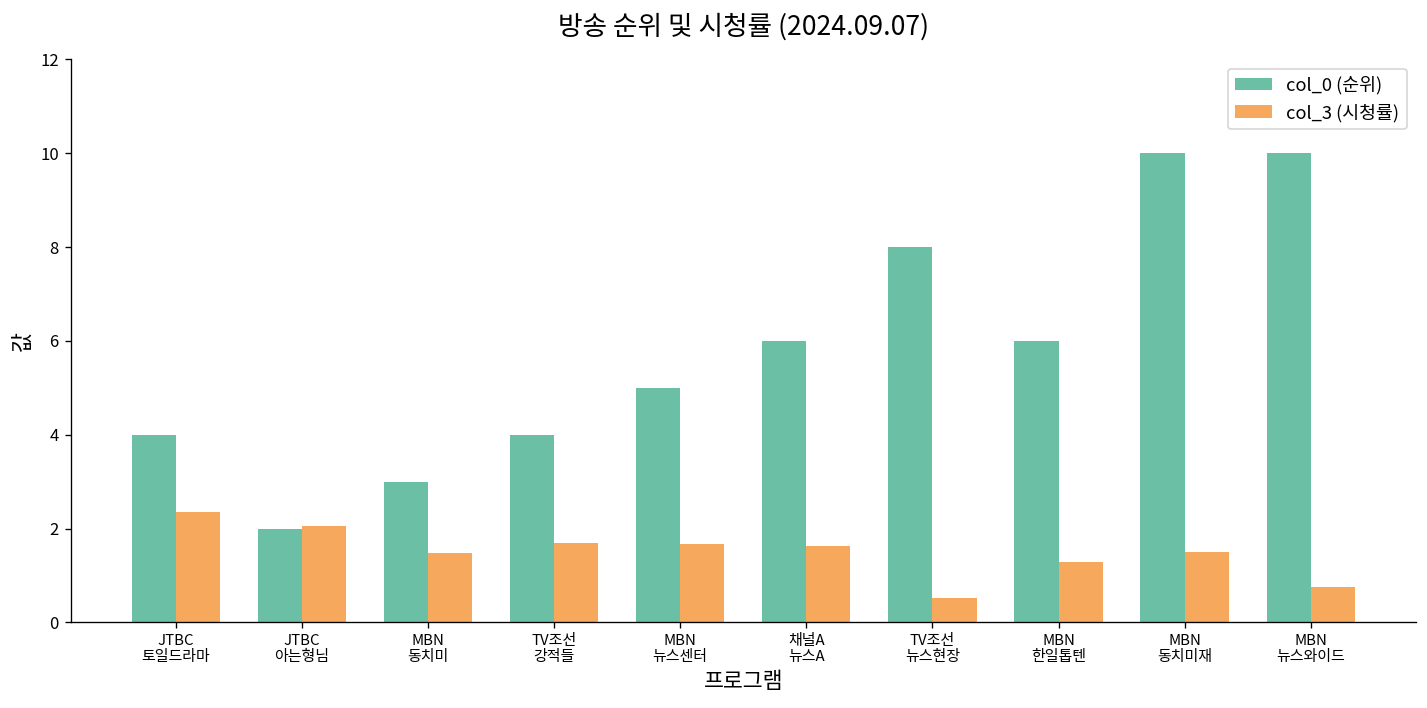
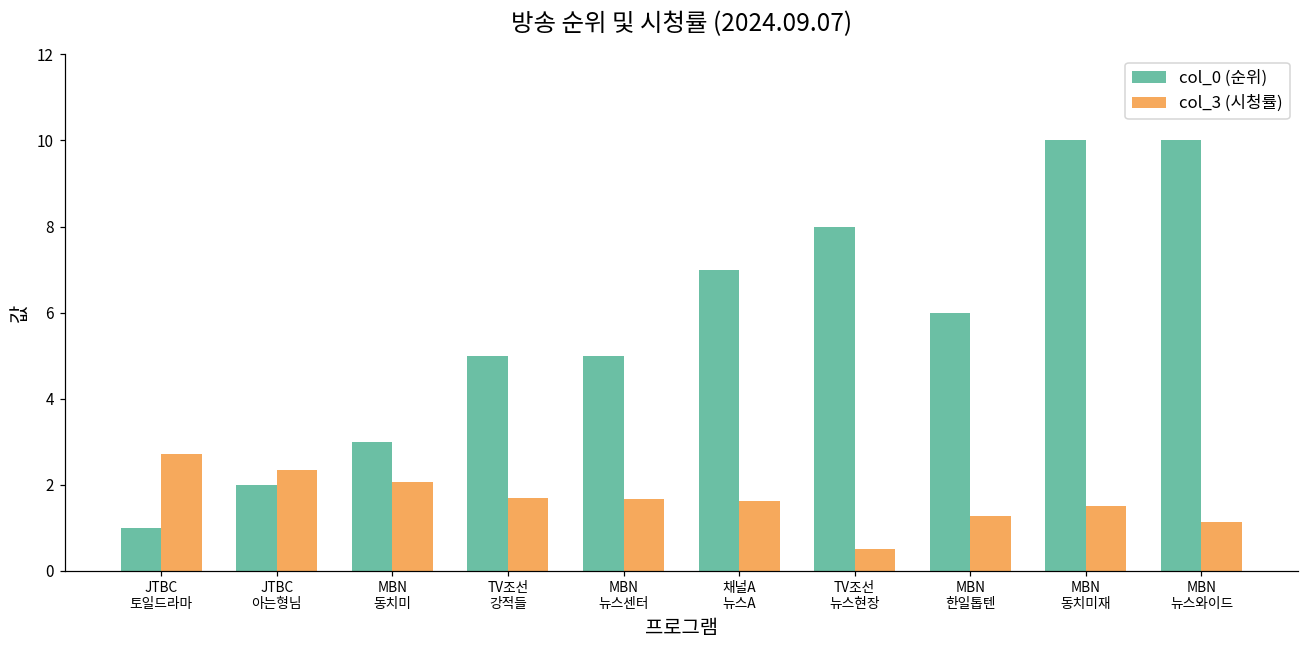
  {
    "col_0 (순위)": {
-     "JTBC 토일드라마": 4,
+     "JTBC 토일드라마": 1,
      "JTBC 아는형님": 2,
      "MBN 동치미": 3,
-     "TV조선 강적들": 4,
+     "TV조선 강적들": 5,
      "MBN 뉴스센터": 5,
-     "채널A 뉴스A": 6,
+     "채널A 뉴스A": 7,
      "TV조선 뉴스현장": 8,
      "MBN 한일톱텐": 6,
      "MBN 동치미재": 10,
      "MBN 뉴스와이드": 10
    },
    "col_3 (시청률)": {
-     "JTBC 토일드라마": 2.4,
-     "JTBC 아는형님": 2.1,
-     "MBN 동치미": 1.5,
+     "JTBC 토일드라마": 2.7,
+     "JTBC 아는형님": 2.3,
+     "MBN 동치미": 2.1,
      "TV조선 강적들": 1.7,
      "MBN 뉴스센터": 1.7,
      "채널A 뉴스A": 1.6,
      "TV조선 뉴스현장": 0.5,
      "MBN 한일톱텐": 1.3,
      "MBN 동치미재": 1.5,
-     "MBN 뉴스와이드": 0.8
+     "MBN 뉴스와이드": 1.1
    }
  }
